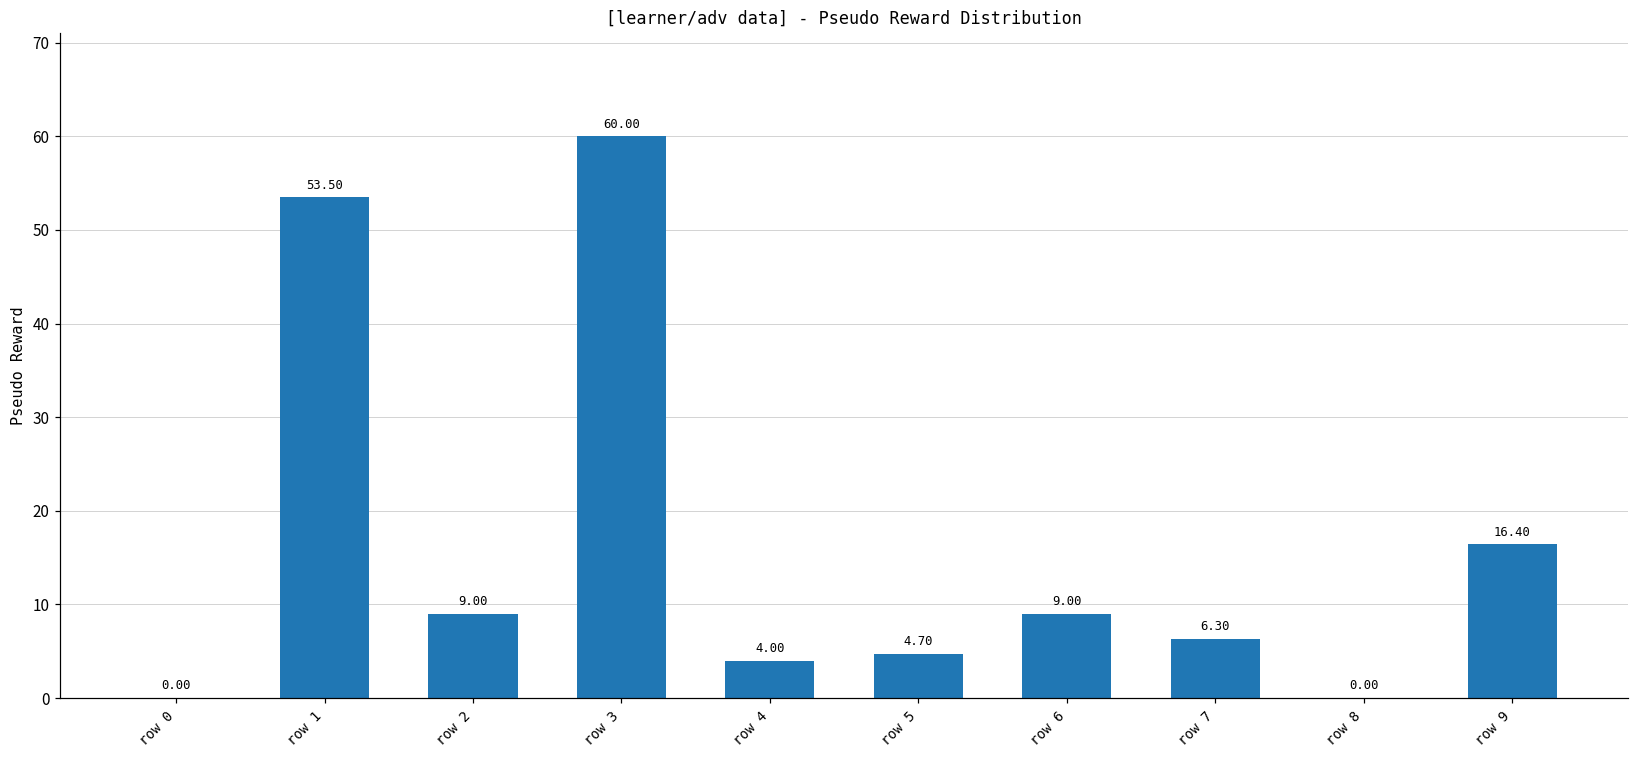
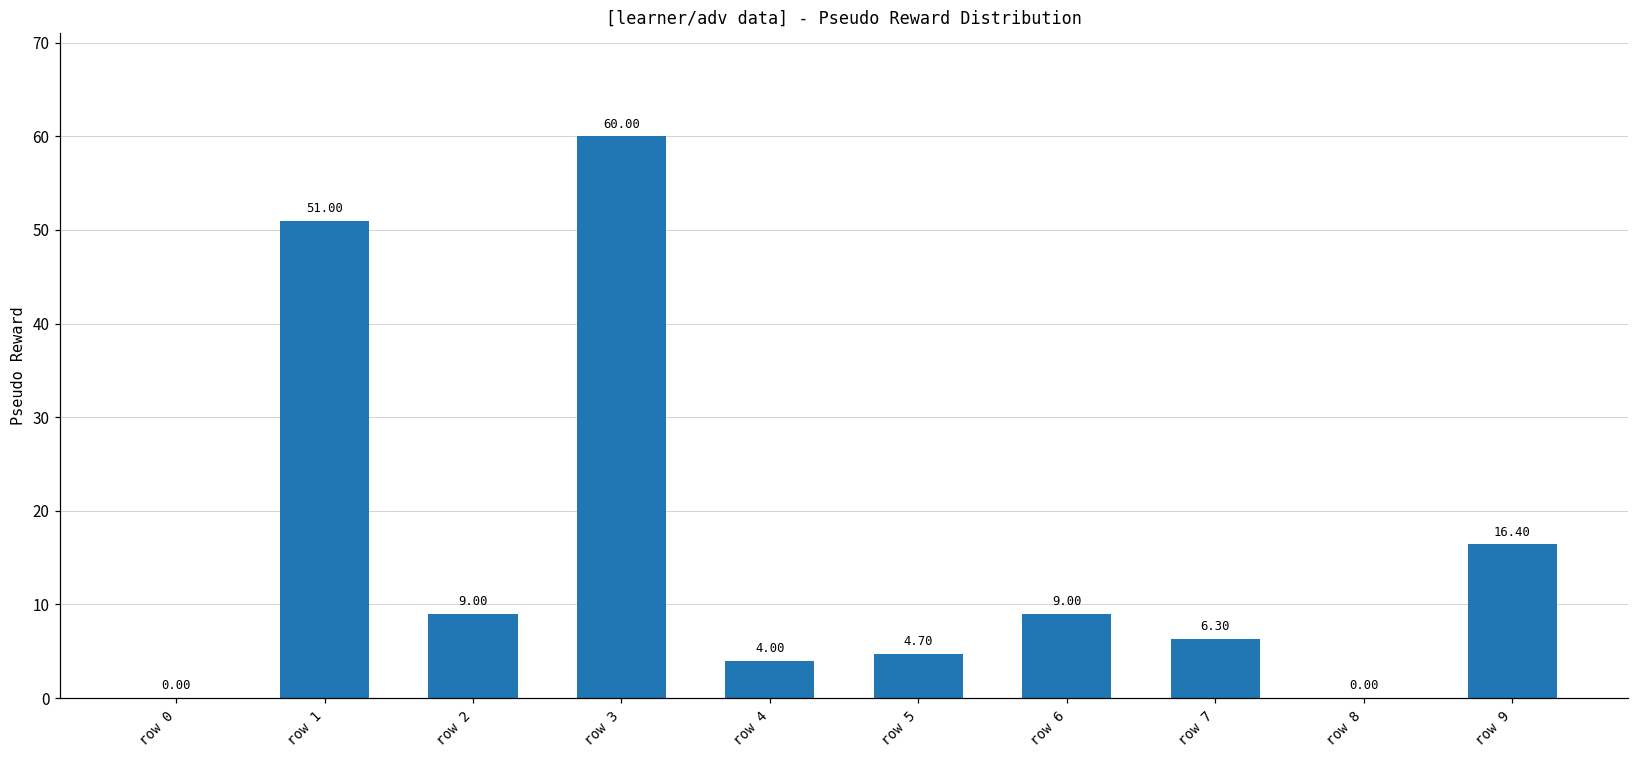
  {
    "row 0": 0.00,
-   "row 1": 53.50,
+   "row 1": 51.00,
    "row 2": 9.00,
    "row 3": 60.00,
    "row 4": 4.00,
    "row 5": 4.70,
    "row 6": 9.00,
    "row 7": 6.30,
    "row 8": 0.00,
    "row 9": 16.40
  }
